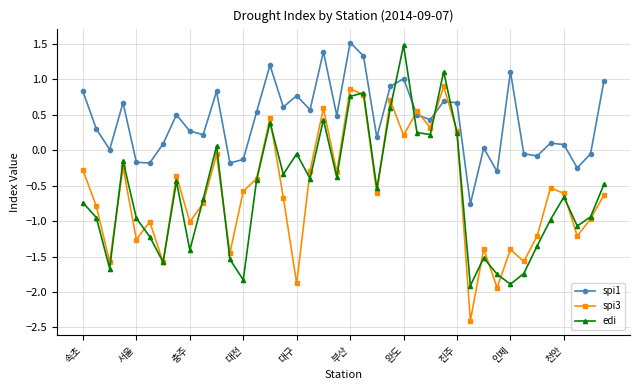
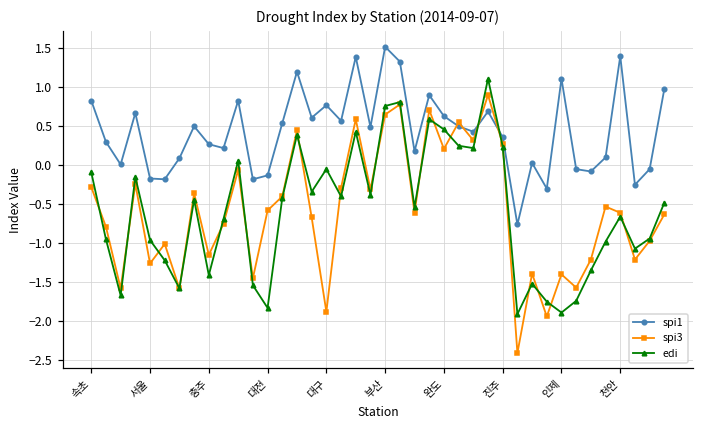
  {
    "spi1": {
      "속초": 0.8,
      "서울": -0.2,
      "충주": 0.3,
      "대전": -0.1,
      "대구": 0.8,
      "부산": 1.5,
-     "완도": 1.0,
-     "진주": 0.7,
+     "완도": 0.6,
+     "진주": 0.4,
      "인제": 1.1,
-     "천안": 0.1
+     "천안": 1.4
    },
    "spi3": {
      "속초": -0.3,
      "서울": -1.3,
-     "충주": -1.0,
+     "충주": -1.2,
      "대전": -0.6,
      "대구": -1.9,
-     "부산": 0.9,
+     "부산": 0.7,
      "완도": 0.2,
      "인제": -1.4,
      "천안": -0.6
    },
    "edi": {
-     "속초": -0.7,
+     "속초": -0.1,
      "서울": -1.0,
      "충주": -1.4,
      "대전": -1.8,
      "대구": -0.1,
      "부산": 0.8,
-     "완도": 1.5,
+     "완도": 0.5,
      "인제": -1.9,
      "천안": -0.7
    }
  }
